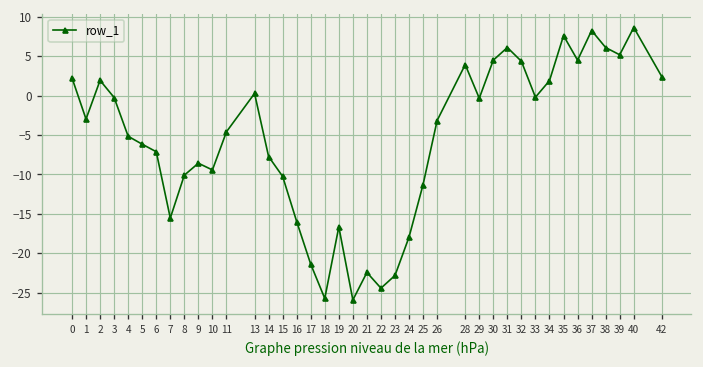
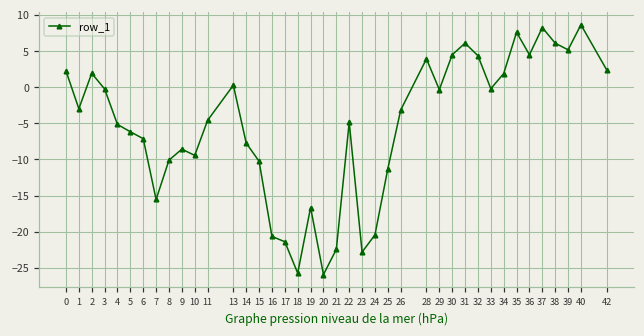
  {
    "0": 2,
    "1": -3,
    "2": 2,
    "3": 0,
    "4": -5,
    "5": -6,
    "6": -7,
    "7": -16,
    "8": -10,
    "9": -9,
    "10": -9,
    "11": -5,
    "13": 0,
    "14": -8,
    "15": -10,
-   "16": -16,
+   "16": -21,
    "17": -21,
    "18": -26,
    "19": -17,
    "20": -26,
    "21": -22,
-   "22": -24,
+   "22": -5,
    "23": -23,
-   "24": -18,
+   "24": -20,
    "25": -11,
    "26": -3,
    "28": 4,
    "29": 0,
    "30": 4,
    "31": 6,
    "32": 4,
    "33": 0,
    "34": 2,
    "35": 8,
    "36": 4,
    "37": 8,
    "38": 6,
    "39": 5,
    "40": 9,
    "42": 2
  }
